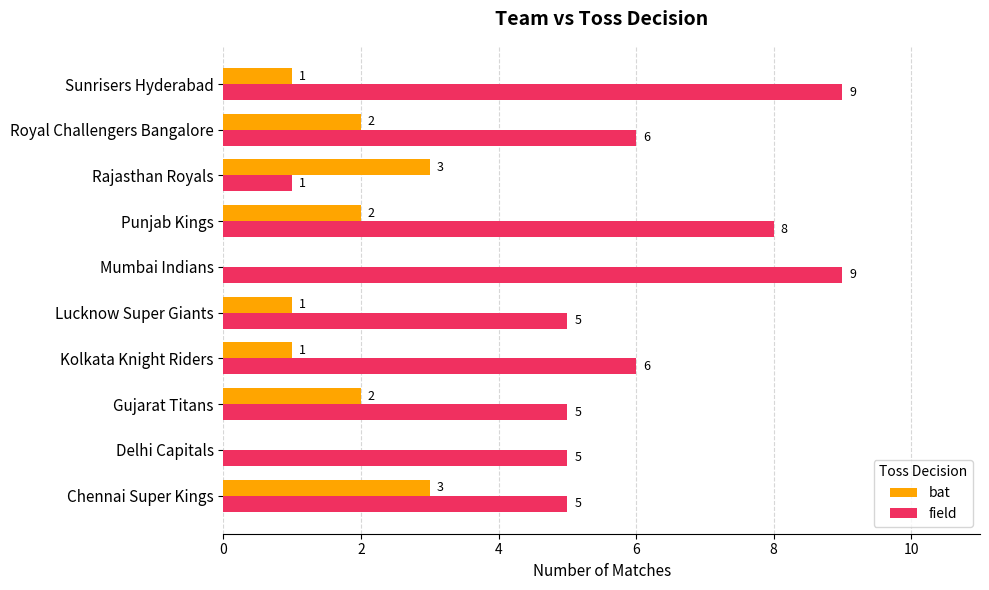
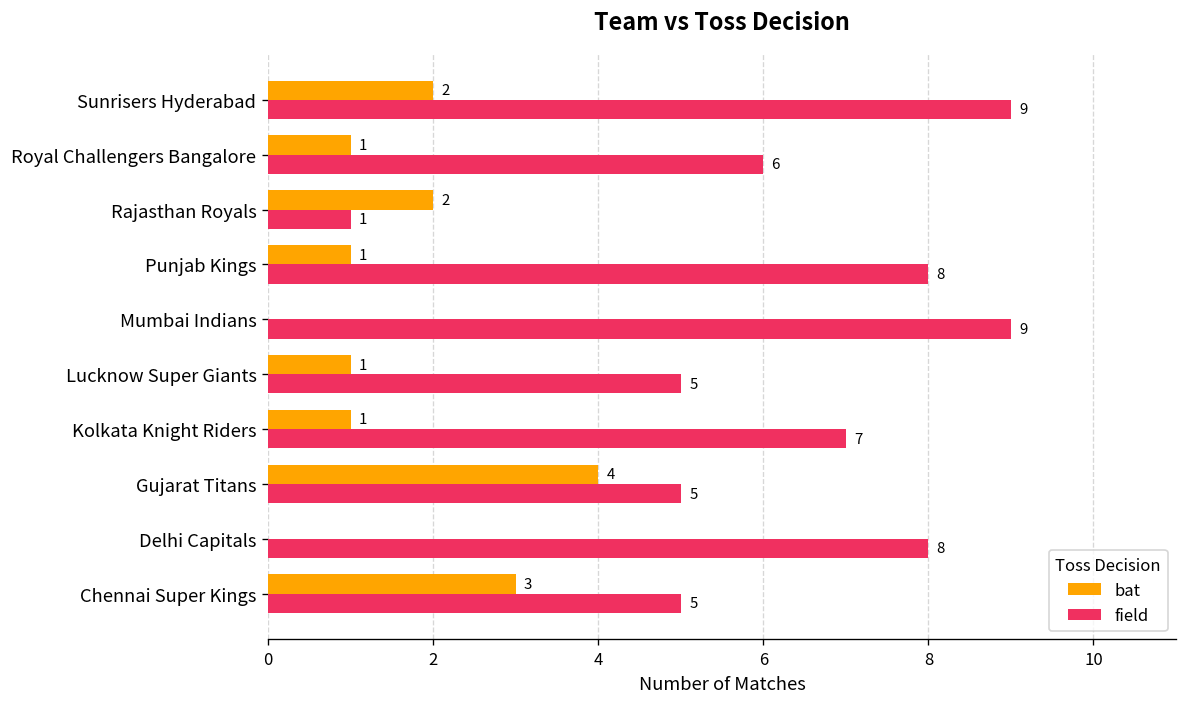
  {
    "bat": {
-     "Sunrisers Hyderabad": 1,
-     "Royal Challengers Bangalore": 2,
-     "Rajasthan Royals": 3,
-     "Punjab Kings": 2,
+     "Sunrisers Hyderabad": 2,
+     "Royal Challengers Bangalore": 1,
+     "Rajasthan Royals": 2,
+     "Punjab Kings": 1,
      "Lucknow Super Giants": 1,
      "Kolkata Knight Riders": 1,
-     "Gujarat Titans": 2,
+     "Gujarat Titans": 4,
      "Chennai Super Kings": 3
    },
    "field": {
      "Sunrisers Hyderabad": 9,
      "Royal Challengers Bangalore": 6,
      "Rajasthan Royals": 1,
      "Punjab Kings": 8,
      "Mumbai Indians": 9,
      "Lucknow Super Giants": 5,
-     "Kolkata Knight Riders": 6,
+     "Kolkata Knight Riders": 7,
      "Gujarat Titans": 5,
-     "Delhi Capitals": 5,
+     "Delhi Capitals": 8,
      "Chennai Super Kings": 5
    }
  }
